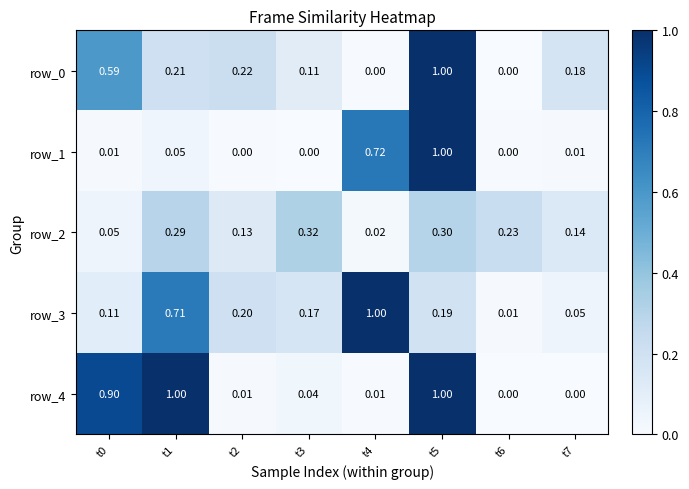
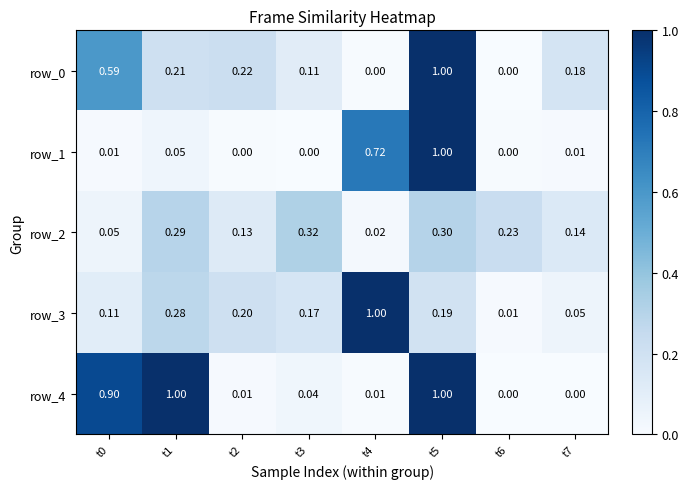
  {
    "row_0": {
      "t0": 0.59,
      "t1": 0.21,
      "t2": 0.22,
      "t3": 0.11,
      "t4": 0.00,
      "t5": 1.00,
      "t6": 0.00,
      "t7": 0.18
    },
    "row_1": {
      "t0": 0.01,
      "t1": 0.05,
      "t2": 0.00,
      "t3": 0.00,
      "t4": 0.72,
      "t5": 1.00,
      "t6": 0.00,
      "t7": 0.01
    },
    "row_2": {
      "t0": 0.05,
      "t1": 0.29,
      "t2": 0.13,
      "t3": 0.32,
      "t4": 0.02,
      "t5": 0.30,
      "t6": 0.23,
      "t7": 0.14
    },
    "row_3": {
      "t0": 0.11,
-     "t1": 0.71,
+     "t1": 0.28,
      "t2": 0.20,
      "t3": 0.17,
      "t4": 1.00,
      "t5": 0.19,
      "t6": 0.01,
      "t7": 0.05
    },
    "row_4": {
      "t0": 0.90,
      "t1": 1.00,
      "t2": 0.01,
      "t3": 0.04,
      "t4": 0.01,
      "t5": 1.00,
      "t6": 0.00,
      "t7": 0.00
    }
  }
